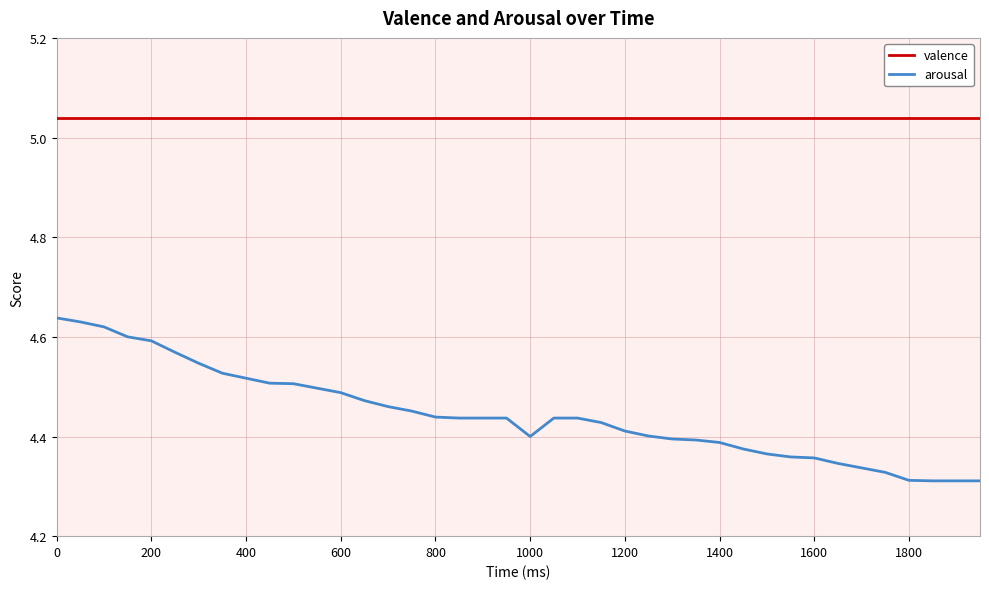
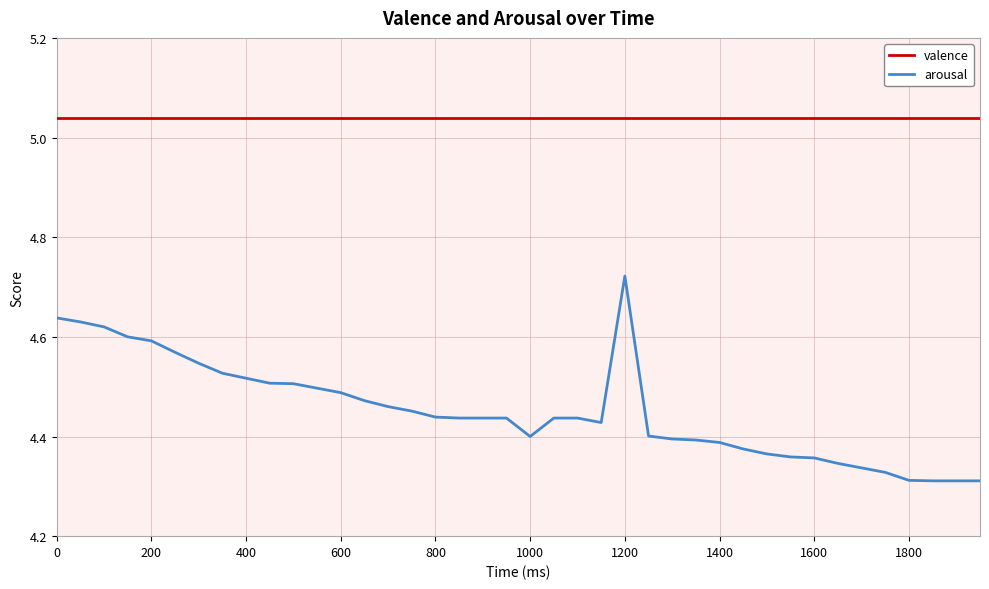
  {
    "valence": {
      "0": 5.04,
      "200": 5.04,
      "400": 5.04,
      "600": 5.04,
      "800": 5.04,
      "1000": 5.04,
      "1200": 5.04,
      "1400": 5.04,
      "1600": 5.04,
      "1800": 5.04
    },
    "arousal": {
      "0": 4.64,
      "200": 4.59,
      "400": 4.52,
      "600": 4.49,
      "800": 4.44,
      "1000": 4.40,
-     "1200": 4.41,
+     "1200": 4.72,
      "1400": 4.39,
      "1600": 4.36,
      "1800": 4.31
    }
  }
